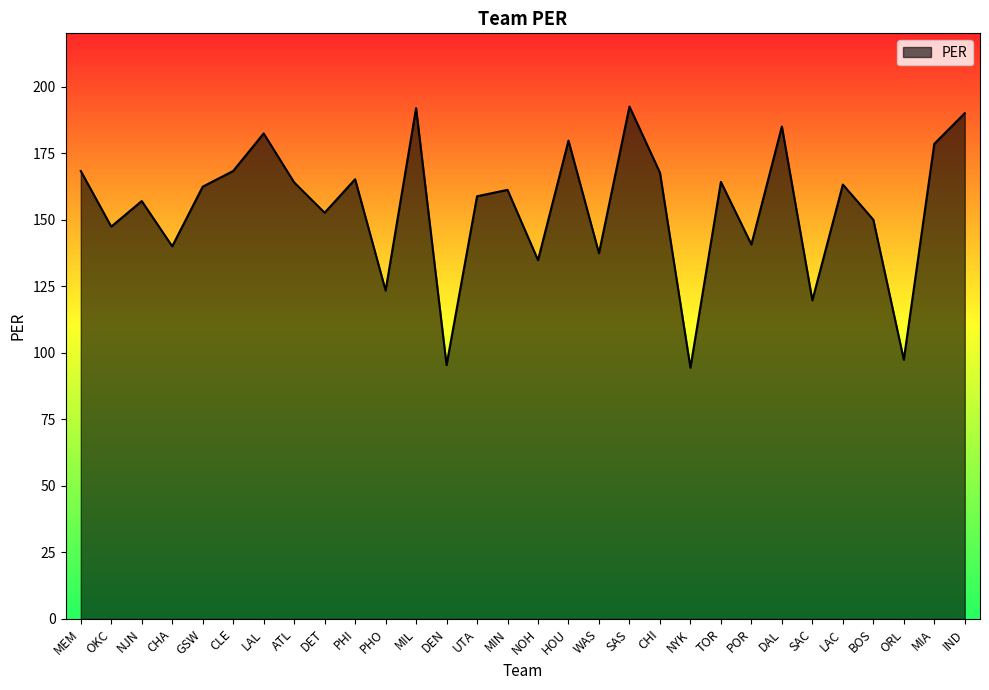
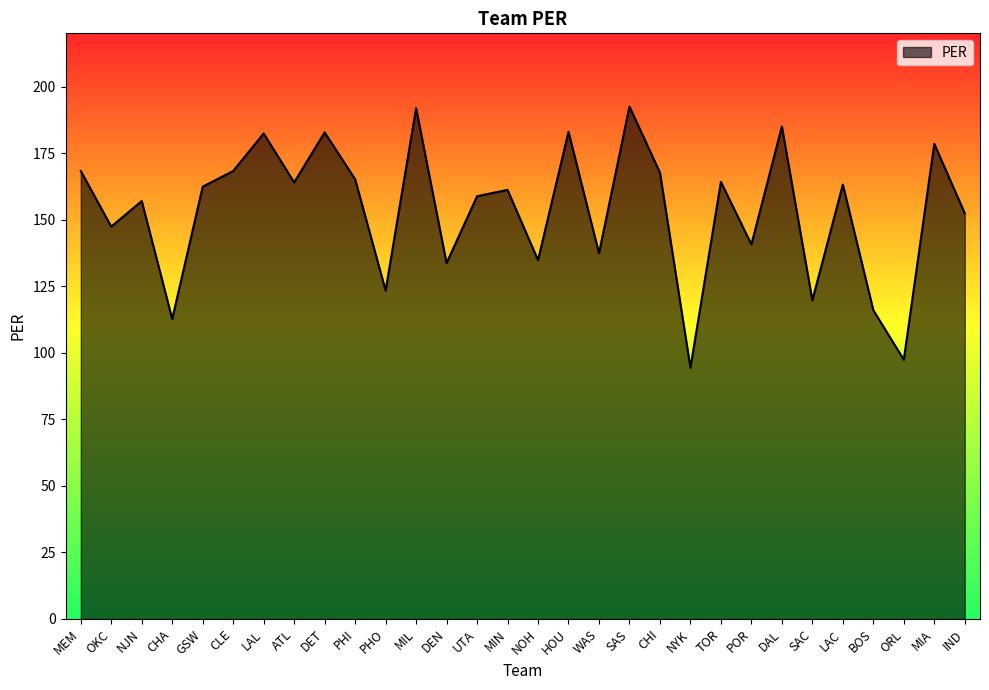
  {
    "MEM": 168,
    "OKC": 147,
    "NJN": 157,
-   "CHA": 140,
+   "CHA": 113,
    "GSW": 162,
    "CLE": 168,
    "LAL": 182,
    "ATL": 164,
-   "DET": 153,
+   "DET": 183,
    "PHI": 165,
    "PHO": 123,
    "MIL": 192,
-   "DEN": 95,
+   "DEN": 134,
    "UTA": 159,
    "MIN": 161,
    "NOH": 135,
-   "HOU": 180,
+   "HOU": 183,
    "WAS": 137,
    "SAS": 193,
    "CHI": 168,
    "NYK": 94,
    "TOR": 164,
    "POR": 141,
    "DAL": 185,
    "SAC": 120,
    "LAC": 163,
-   "BOS": 150,
+   "BOS": 116,
    "ORL": 97,
    "MIA": 179,
-   "IND": 190
+   "IND": 152
  }
